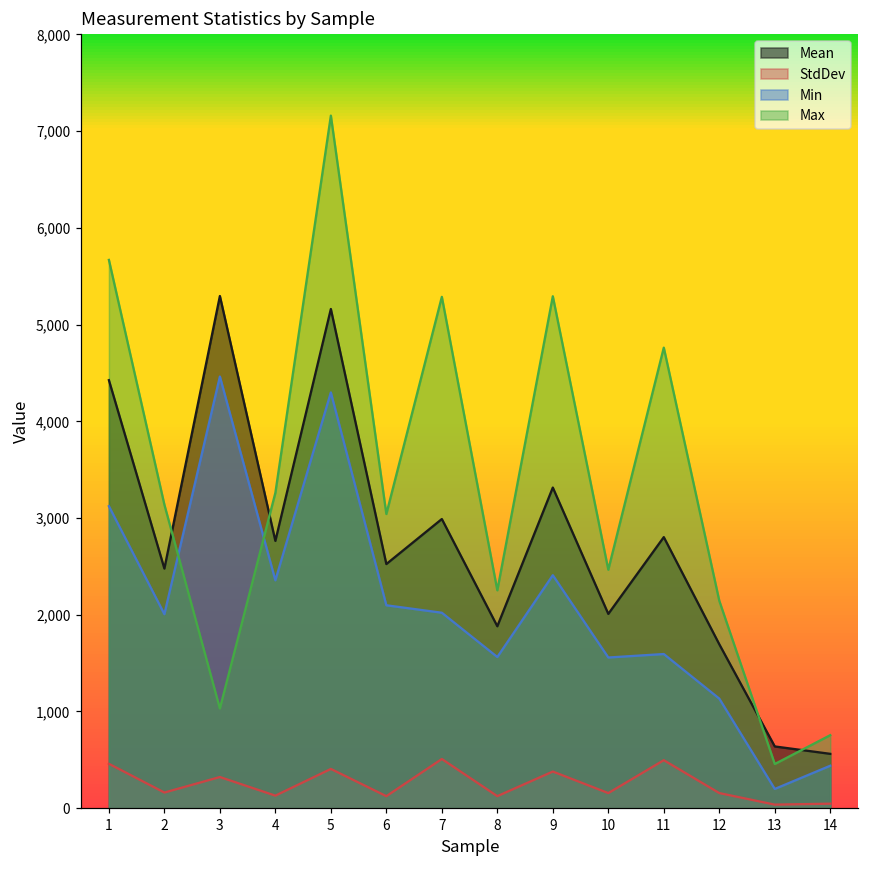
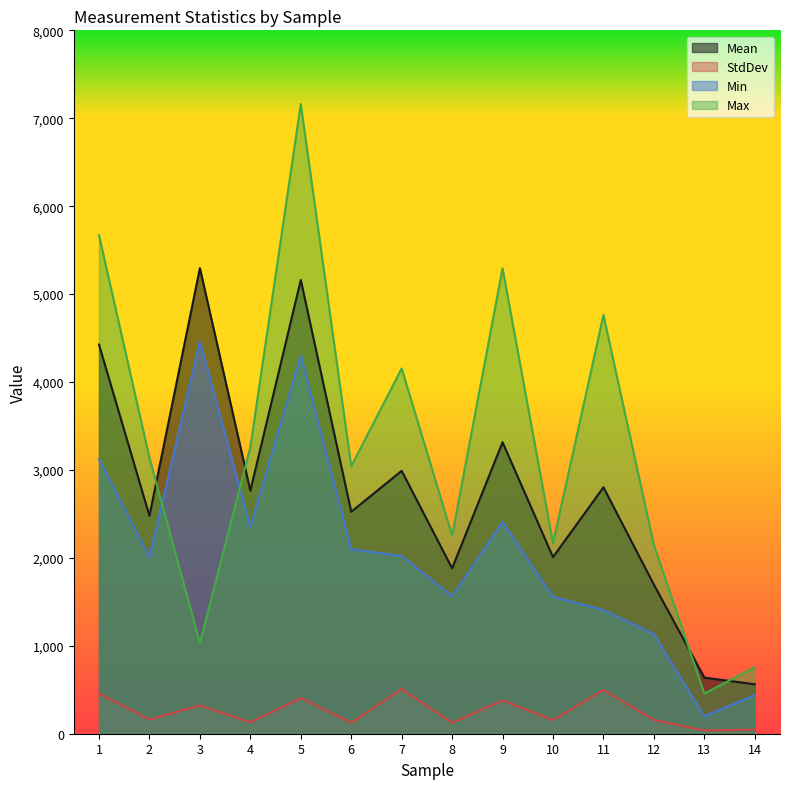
  {
    "Mean": {
      "1": "4,400",
      "2": "2,500",
      "3": "5,300",
      "4": "2,800",
      "5": "5,200",
      "6": "2,500",
      "7": "3,000",
      "8": "1,900",
      "9": "3,300",
      "10": "2,000",
      "11": "2,800",
      "12": "1,700",
      "13": "600",
      "14": "600"
    },
    "StdDev": {
      "1": "500",
      "2": "200",
      "3": "300",
      "4": "100",
      "5": "400",
      "6": "100",
      "7": "500",
      "8": "100",
      "9": "400",
      "10": "200",
      "11": "500",
      "12": "200",
      "13": "0",
      "14": "0"
    },
    "Min": {
      "1": "3,100",
      "2": "2,000",
      "3": "4,500",
      "4": "2,400",
      "5": "4,300",
      "6": "2,100",
      "7": "2,000",
      "8": "1,600",
      "9": "2,400",
      "10": "1,600",
-     "11": "1,600",
+     "11": "1,400",
      "12": "1,100",
      "13": "200",
      "14": "400"
    },
    "Max": {
      "1": "5,700",
      "2": "3,100",
      "3": "1,000",
      "4": "3,300",
      "5": "7,200",
      "6": "3,000",
-     "7": "5,300",
+     "7": "4,200",
      "8": "2,300",
      "9": "5,300",
-     "10": "2,500",
+     "10": "2,200",
      "11": "4,800",
      "12": "2,100",
      "13": "500",
      "14": "800"
    }
  }
